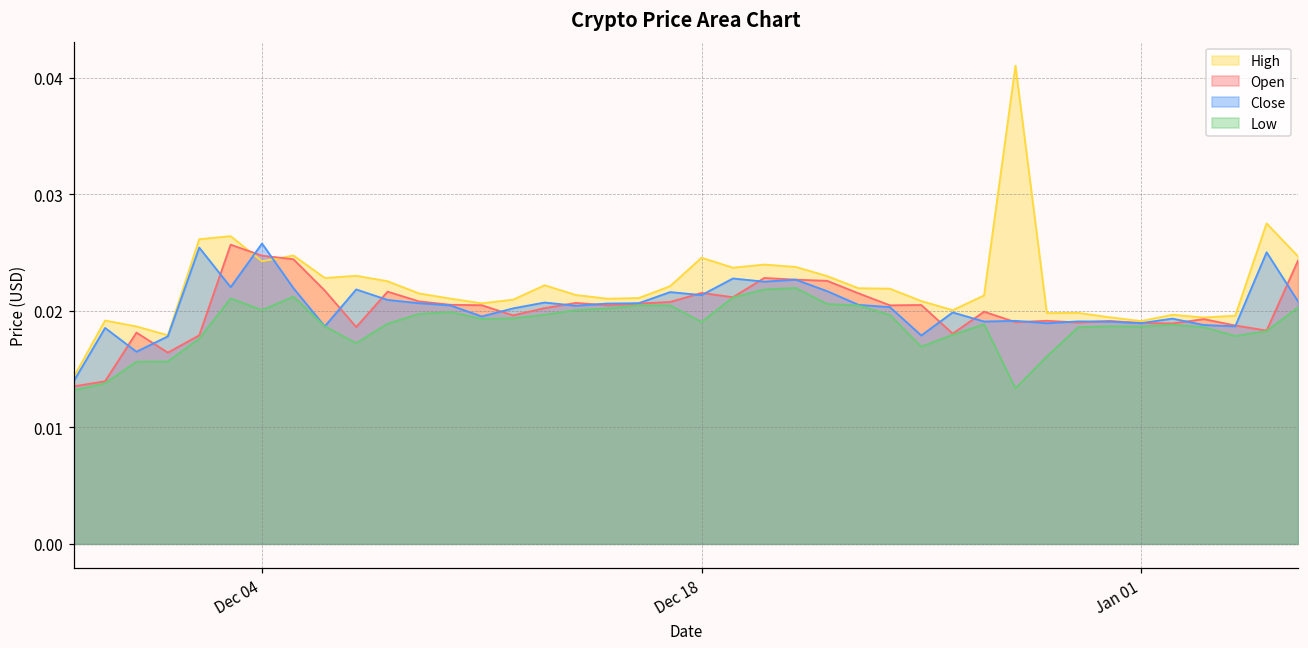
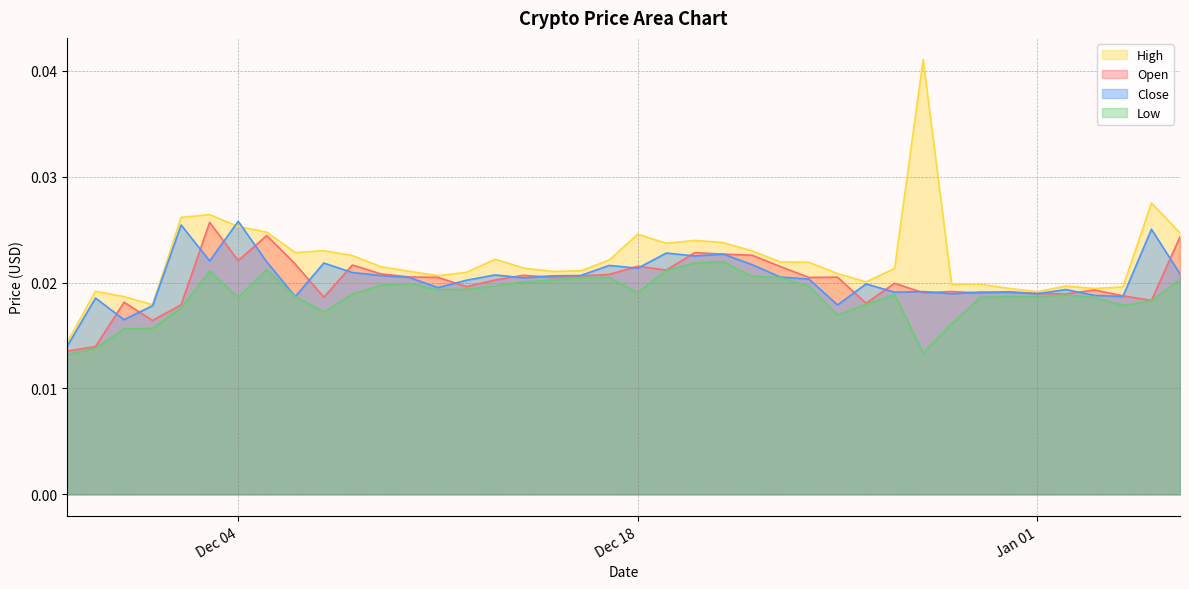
  {
    "High": {
-     "Dec 04": 0.0243,
+     "Dec 04": 0.0253,
      "Dec 18": 0.0246
    },
    "Open": {
-     "Dec 04": 0.0247
+     "Dec 04": 0.0221
    },
    "Close": {
      "Dec 04": 0.0258
    },
    "Low": {
-     "Dec 04": 0.0201,
+     "Dec 04": 0.0186,
      "Dec 18": 0.0191,
      "Jan 01": 0.0187
    }
  }
